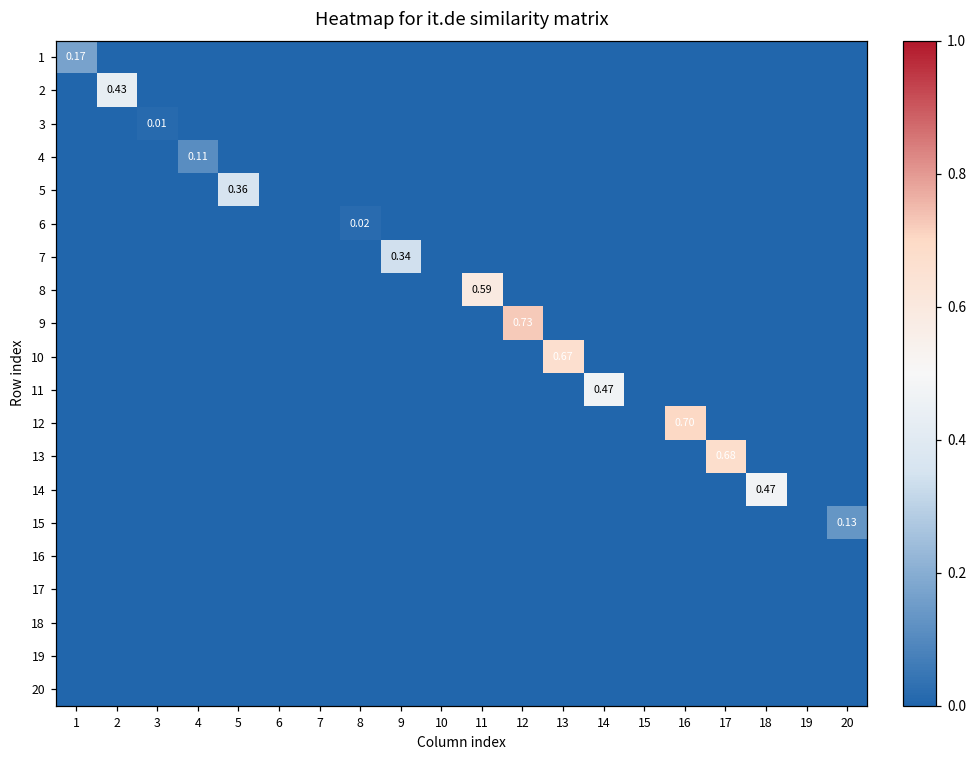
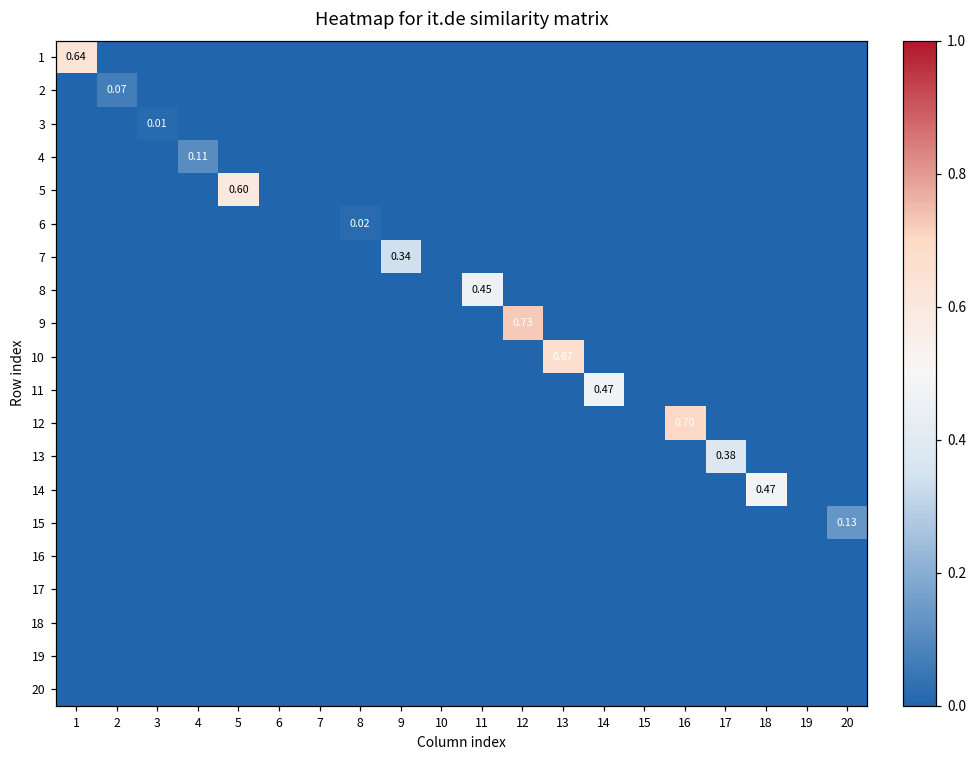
  {
    "1": {
-     "1": 0.17
+     "1": 0.64
    },
    "2": {
-     "2": 0.43
+     "2": 0.07
    },
    "3": {
      "3": 0.01
    },
    "4": {
      "4": 0.11
    },
    "5": {
-     "5": 0.36
+     "5": 0.60
    },
    "6": {
      "8": 0.02
    },
    "7": {
      "9": 0.34
    },
    "8": {
-     "11": 0.59
+     "11": 0.45
    },
    "9": {
      "12": 0.73
    },
    "10": {
      "13": 0.67
    },
    "11": {
      "14": 0.47
    },
    "12": {
      "16": 0.70
    },
    "13": {
-     "17": 0.68
+     "17": 0.38
    },
    "14": {
      "18": 0.47
    },
    "15": {
      "20": 0.13
    }
  }
